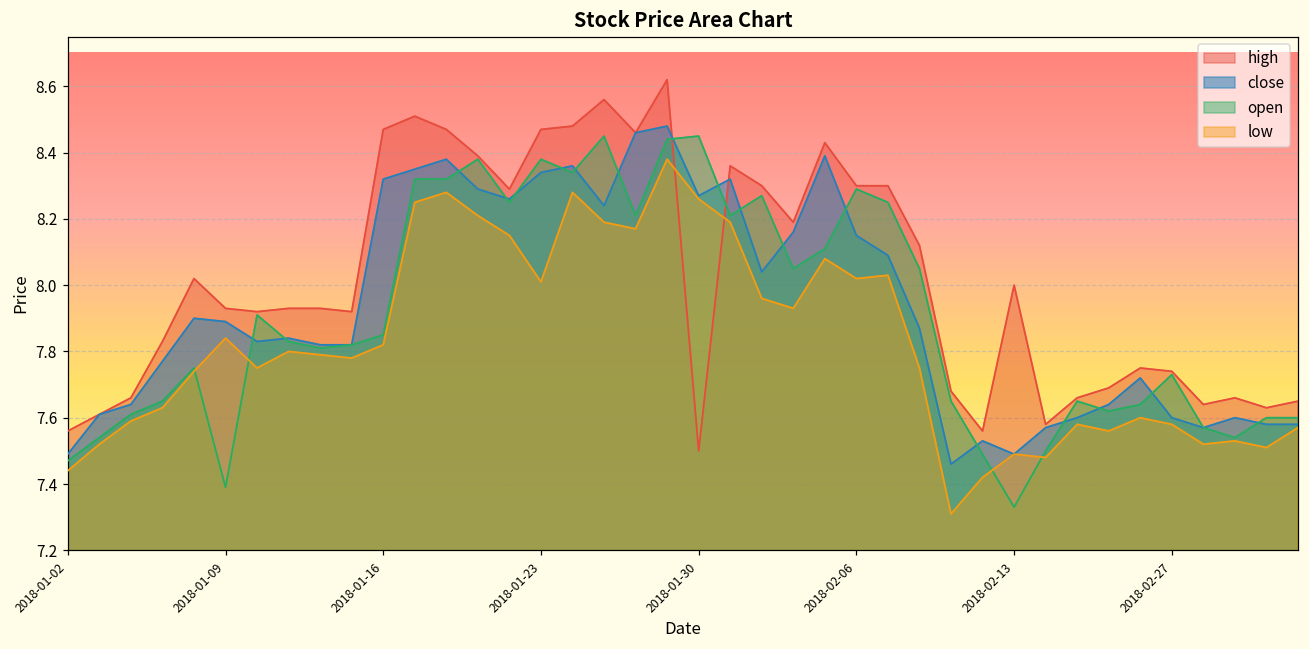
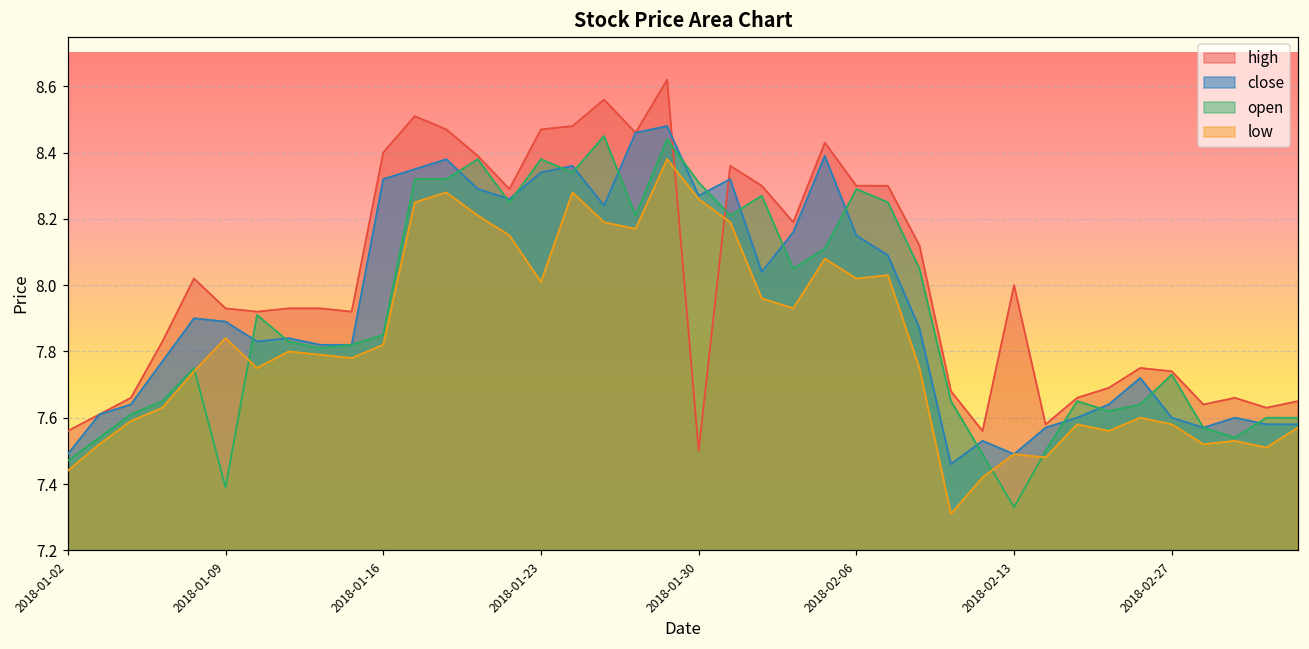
  {
    "high": {
      "2018-01-02": 7.56,
      "2018-01-09": 7.93,
-     "2018-01-16": 8.47,
+     "2018-01-16": 8.40,
      "2018-01-23": 8.47,
      "2018-01-30": 7.50,
      "2018-02-06": 8.30,
      "2018-02-13": 8.00,
      "2018-02-27": 7.74
    },
    "close": {
      "2018-01-02": 7.49,
      "2018-01-09": 7.89,
      "2018-01-16": 8.32,
      "2018-01-23": 8.34,
      "2018-01-30": 8.27,
      "2018-02-06": 8.15,
      "2018-02-27": 7.60
    },
    "open": {
      "2018-01-02": 7.47,
      "2018-01-09": 7.39,
      "2018-01-16": 7.85,
      "2018-01-23": 8.38,
-     "2018-01-30": 8.45,
+     "2018-01-30": 8.31,
      "2018-02-06": 8.29,
      "2018-02-13": 7.33,
      "2018-02-27": 7.73
    },
    "low": {
      "2018-01-02": 7.44,
      "2018-01-09": 7.84,
      "2018-01-16": 7.82,
      "2018-01-23": 8.01,
      "2018-01-30": 8.26,
      "2018-02-06": 8.02,
      "2018-02-27": 7.58
    }
  }
